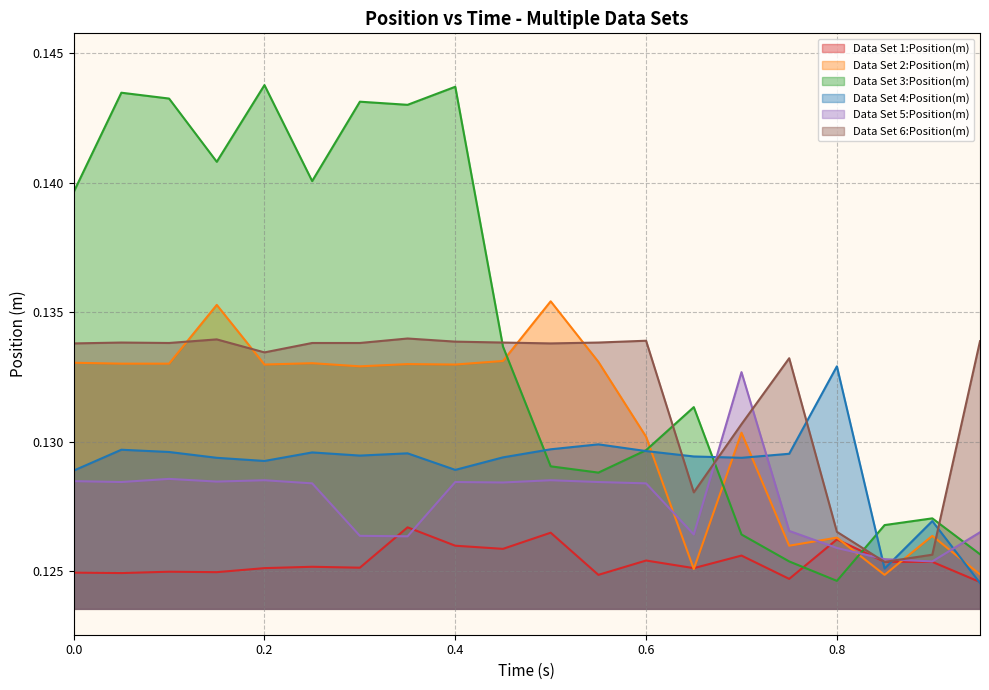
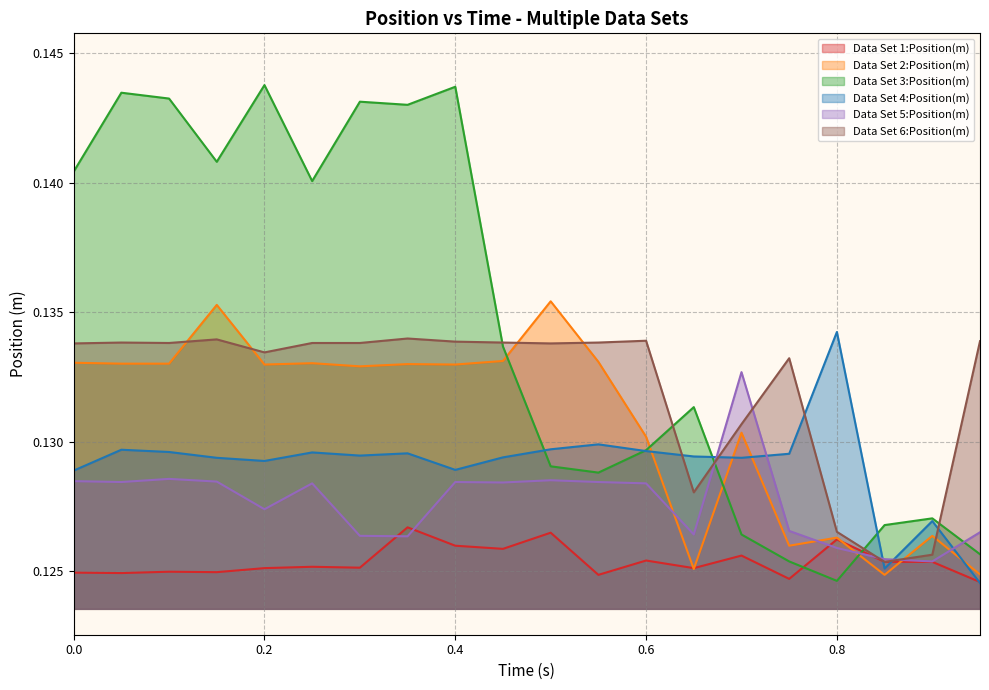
  {
    "Data Set 3:Position(m)": {
-     "0.0": 0.1396,
+     "0.0": 0.1404,
      "0.2": 0.1438,
      "0.4": 0.1437,
      "0.8": 0.1246
    },
    "Data Set 4:Position(m)": {
      "0.0": 0.1289,
      "0.2": 0.1293,
      "0.4": 0.1289,
-     "0.8": 0.1329
+     "0.8": 0.1342
    },
    "Data Set 5:Position(m)": {
      "0.0": 0.1285,
-     "0.2": 0.1285,
+     "0.2": 0.1274,
      "0.4": 0.1284,
      "0.6": 0.1284,
      "0.8": 0.1259
    }
  }
